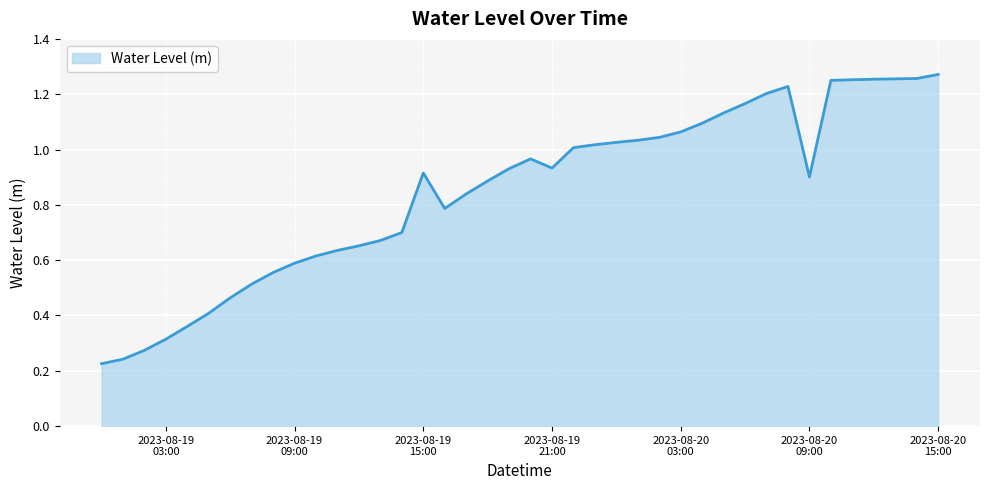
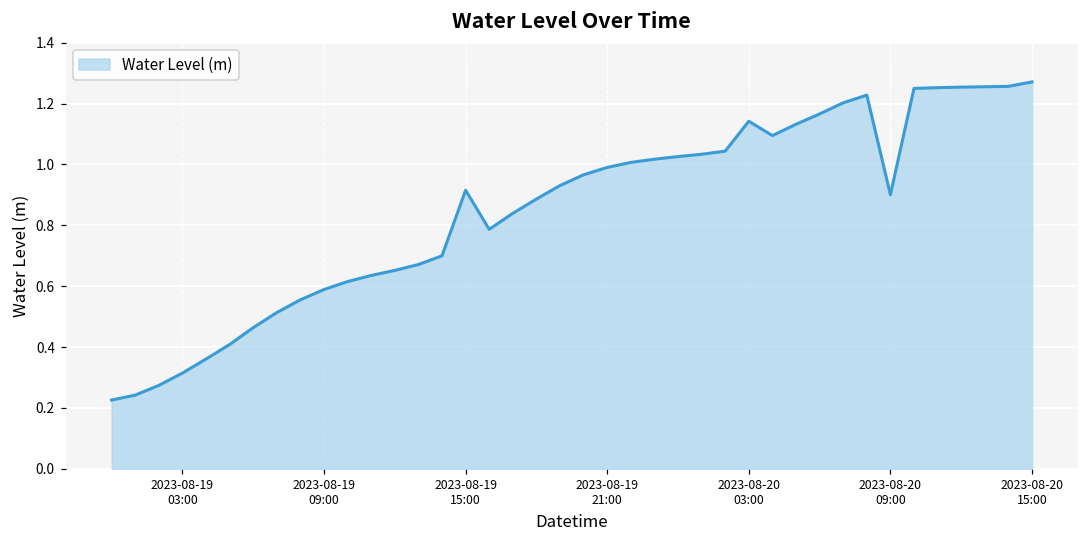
  {
    "2023-08-19 03:00": 0.31,
    "2023-08-19 09:00": 0.59,
    "2023-08-19 15:00": 0.92,
-   "2023-08-19 21:00": 0.93,
-   "2023-08-20 03:00": 1.06,
+   "2023-08-19 21:00": 0.99,
+   "2023-08-20 03:00": 1.14,
    "2023-08-20 09:00": 0.90,
    "2023-08-20 15:00": 1.27
  }
